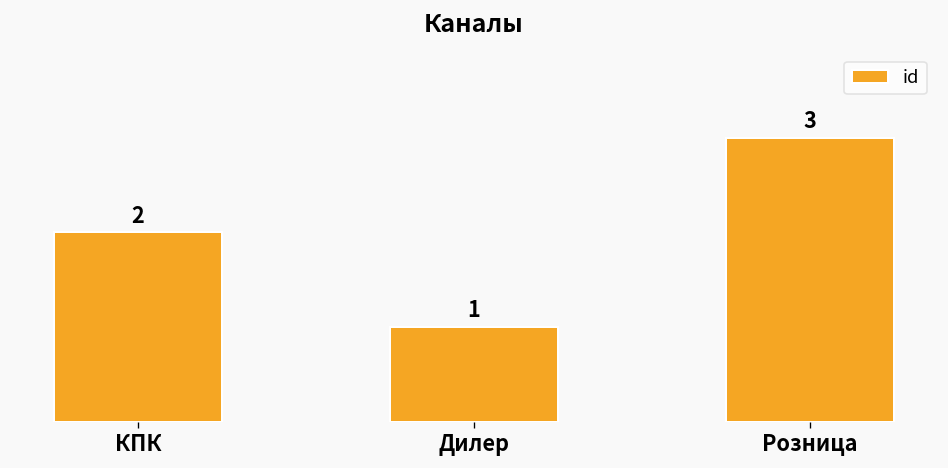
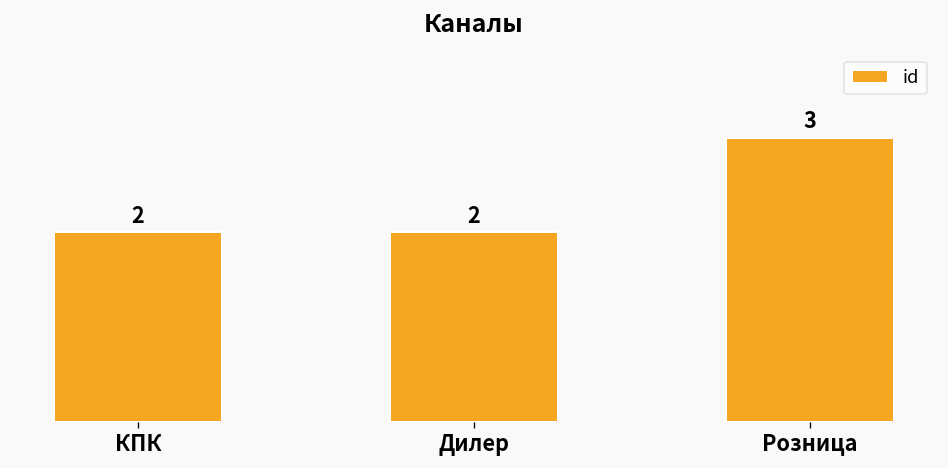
  {
    "КПК": 2,
-   "Дилер": 1,
+   "Дилер": 2,
    "Розница": 3
  }
